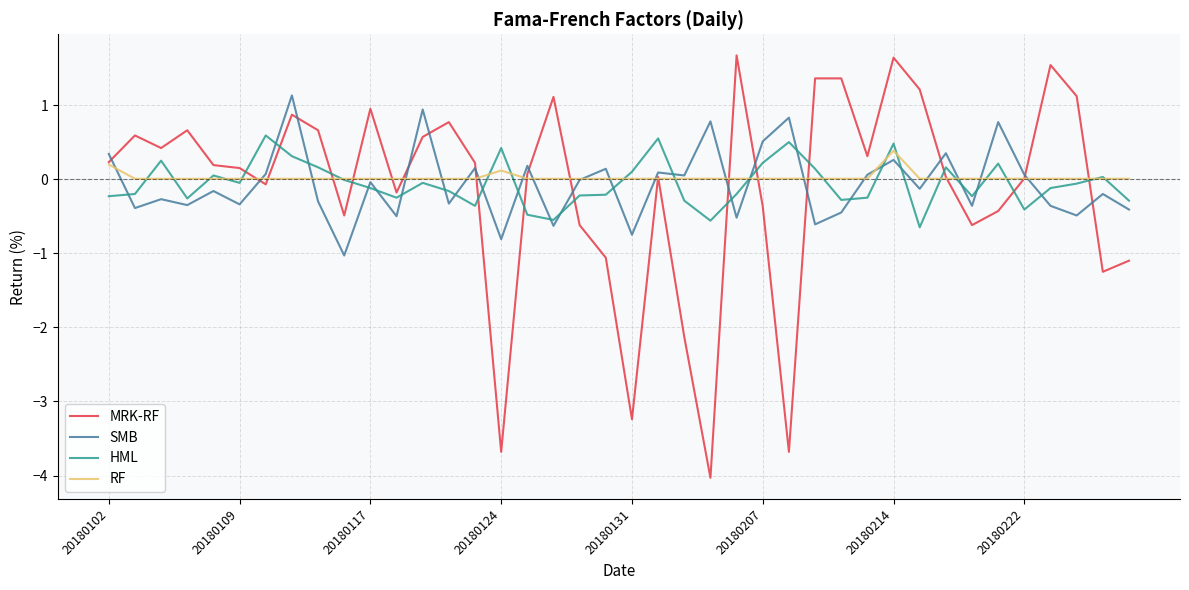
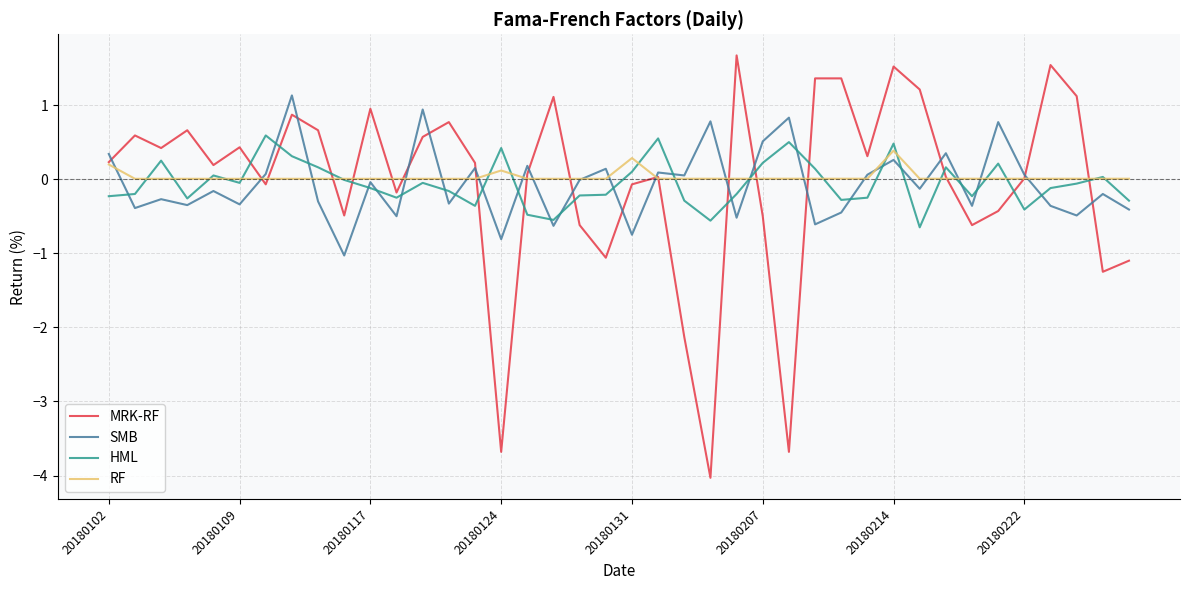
  {
    "MRK-RF": {
-     "20180109": 0.2,
+     "20180109": 0.4,
      "20180117": 1.0,
      "20180124": -3.7,
-     "20180131": -3.2,
-     "20180207": -0.4,
-     "20180214": 1.6
+     "20180131": -0.1,
+     "20180207": -0.5,
+     "20180214": 1.5
    },
    "RF": {
      "20180109": 0.0,
      "20180117": 0.0,
      "20180124": 0.1,
-     "20180131": 0.0,
+     "20180131": 0.3,
      "20180207": 0.0,
      "20180214": 0.4
    }
  }
